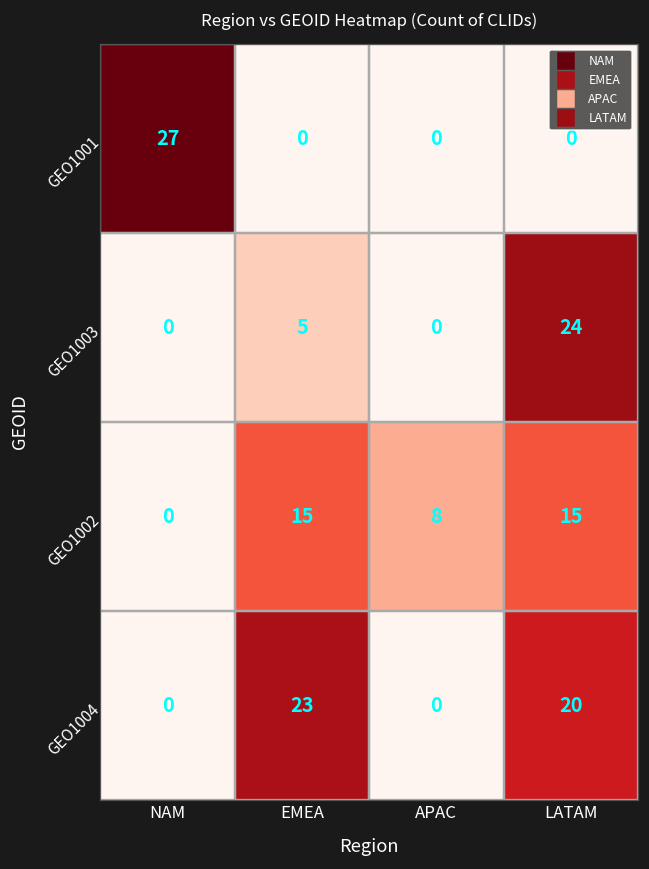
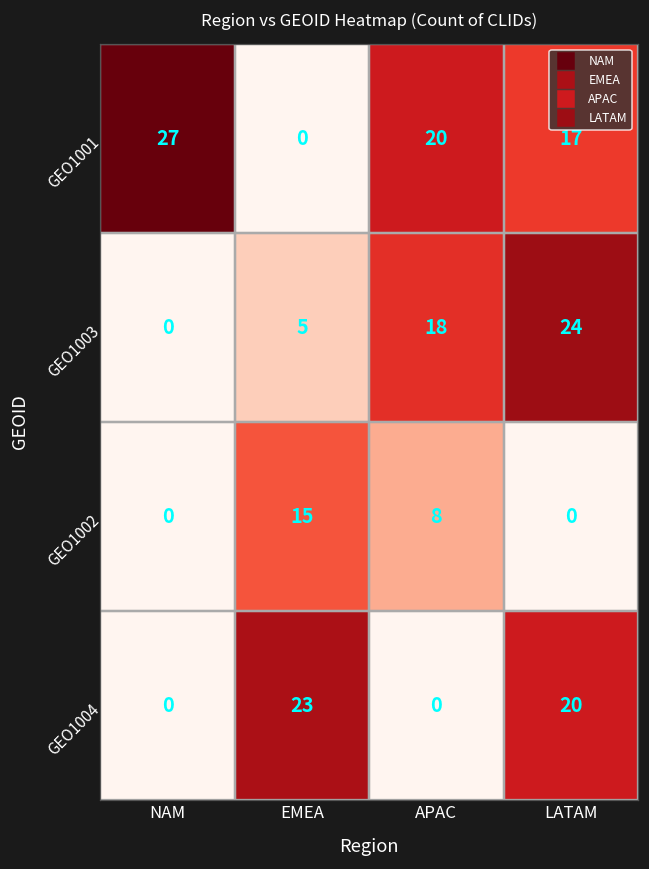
  {
    "GEO1001": {
      "NAM": 27,
      "EMEA": 0,
-     "APAC": 0,
-     "LATAM": 0
+     "APAC": 20,
+     "LATAM": 17
    },
    "GEO1003": {
      "NAM": 0,
      "EMEA": 5,
-     "APAC": 0,
+     "APAC": 18,
      "LATAM": 24
    },
    "GEO1002": {
      "NAM": 0,
      "EMEA": 15,
      "APAC": 8,
-     "LATAM": 15
+     "LATAM": 0
    },
    "GEO1004": {
      "NAM": 0,
      "EMEA": 23,
      "APAC": 0,
      "LATAM": 20
    }
  }
